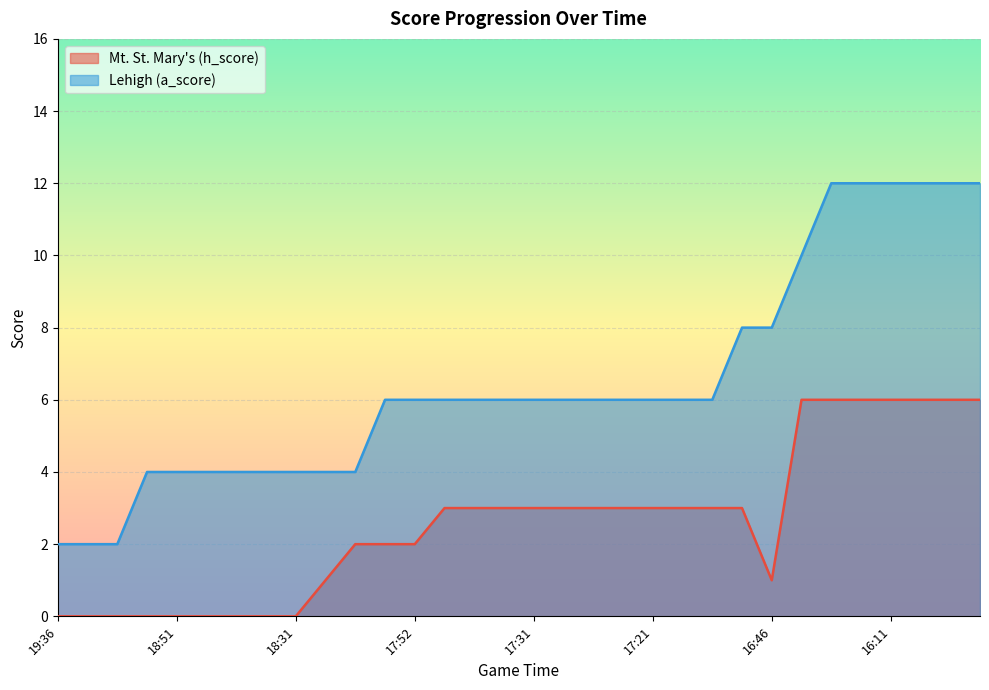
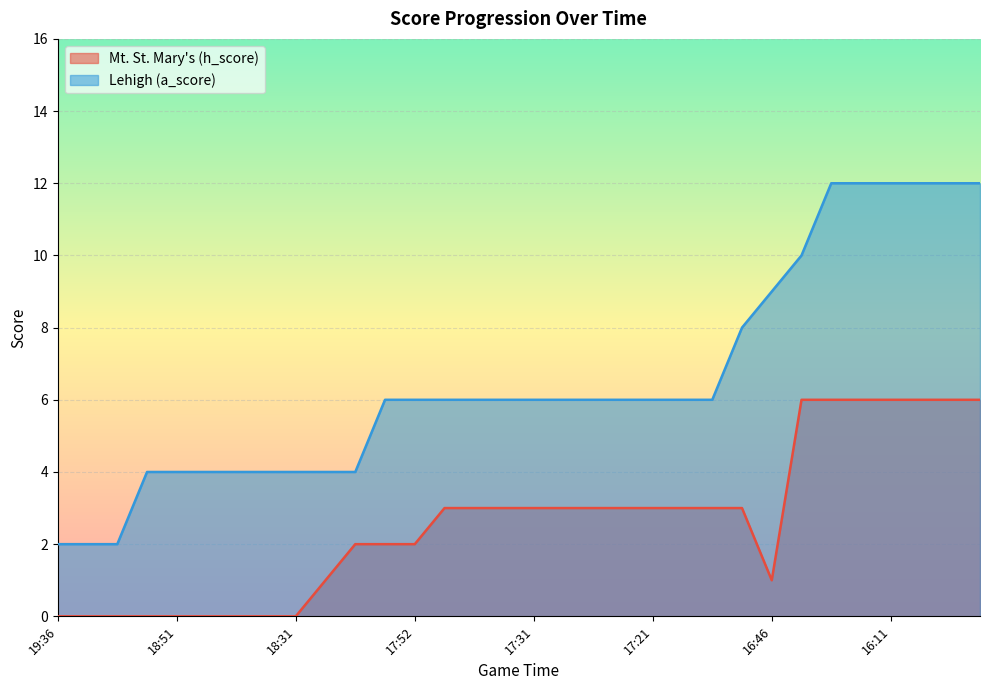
  {
    "Mt. St. Mary's (h_score)": {
      "19:36": 0,
      "16:46": 1
    },
    "Lehigh (a_score)": {
      "19:36": 2,
-     "16:46": 8
+     "16:46": 9
    }
  }
